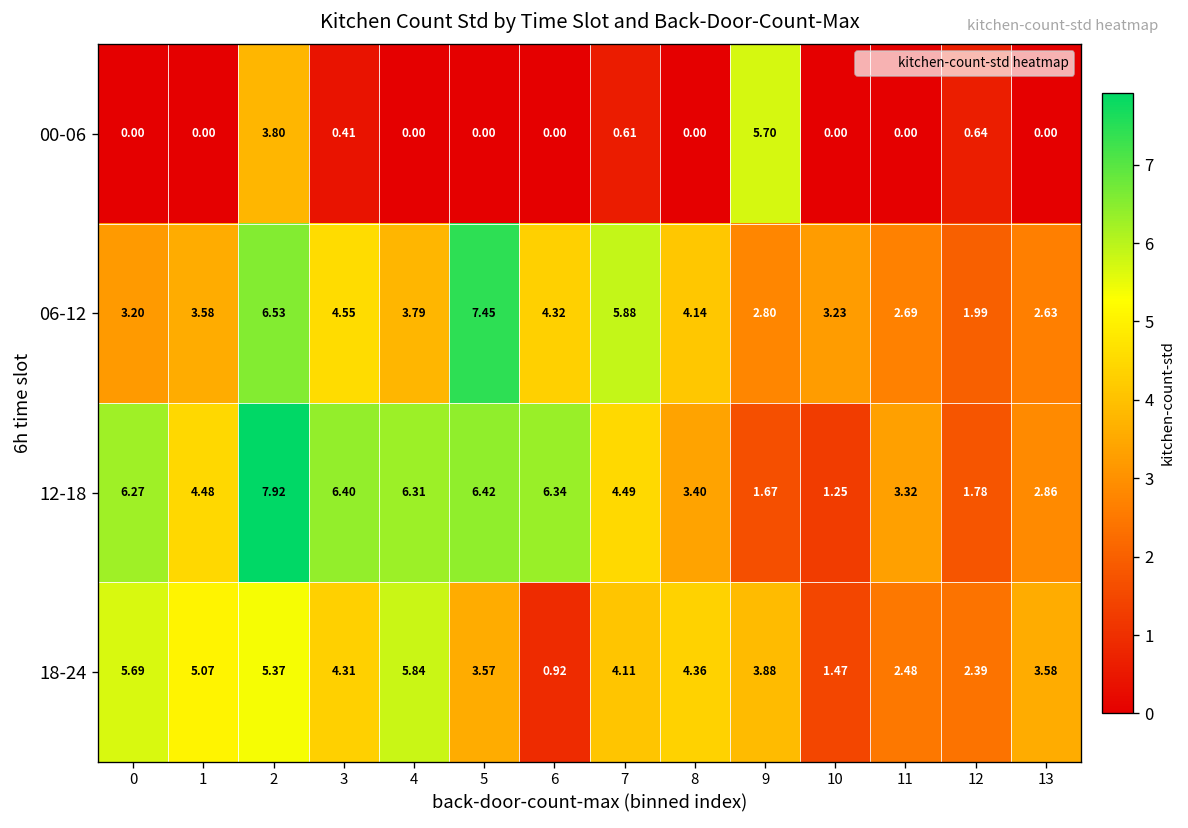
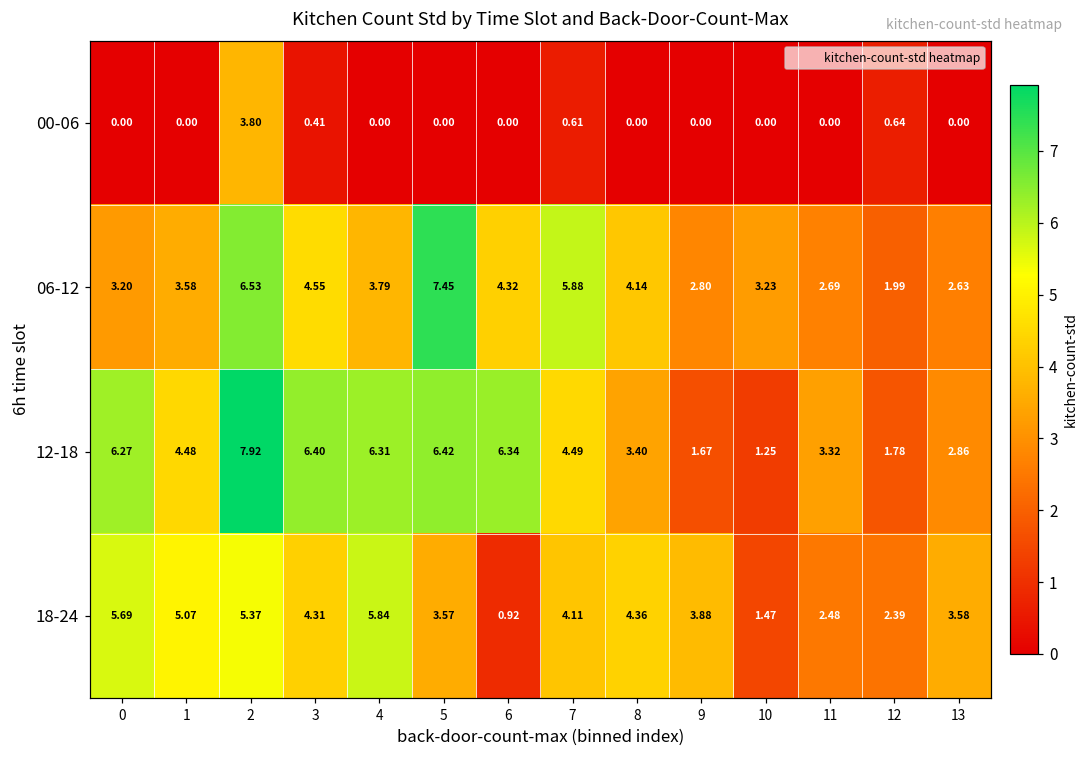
  {
    "00-06": {
      "0": 0.00,
      "1": 0.00,
      "2": 3.80,
      "3": 0.41,
      "4": 0.00,
      "5": 0.00,
      "6": 0.00,
      "7": 0.61,
      "8": 0.00,
-     "9": 5.70,
+     "9": 0.00,
      "10": 0.00,
      "11": 0.00,
      "12": 0.64,
      "13": 0.00
    },
    "06-12": {
      "0": 3.20,
      "1": 3.58,
      "2": 6.53,
      "3": 4.55,
      "4": 3.79,
      "5": 7.45,
      "6": 4.32,
      "7": 5.88,
      "8": 4.14,
      "9": 2.80,
      "10": 3.23,
      "11": 2.69,
      "12": 1.99,
      "13": 2.63
    },
    "12-18": {
      "0": 6.27,
      "1": 4.48,
      "2": 7.92,
      "3": 6.40,
      "4": 6.31,
      "5": 6.42,
      "6": 6.34,
      "7": 4.49,
      "8": 3.40,
      "9": 1.67,
      "10": 1.25,
      "11": 3.32,
      "12": 1.78,
      "13": 2.86
    },
    "18-24": {
      "0": 5.69,
      "1": 5.07,
      "2": 5.37,
      "3": 4.31,
      "4": 5.84,
      "5": 3.57,
      "6": 0.92,
      "7": 4.11,
      "8": 4.36,
      "9": 3.88,
      "10": 1.47,
      "11": 2.48,
      "12": 2.39,
      "13": 3.58
    }
  }
